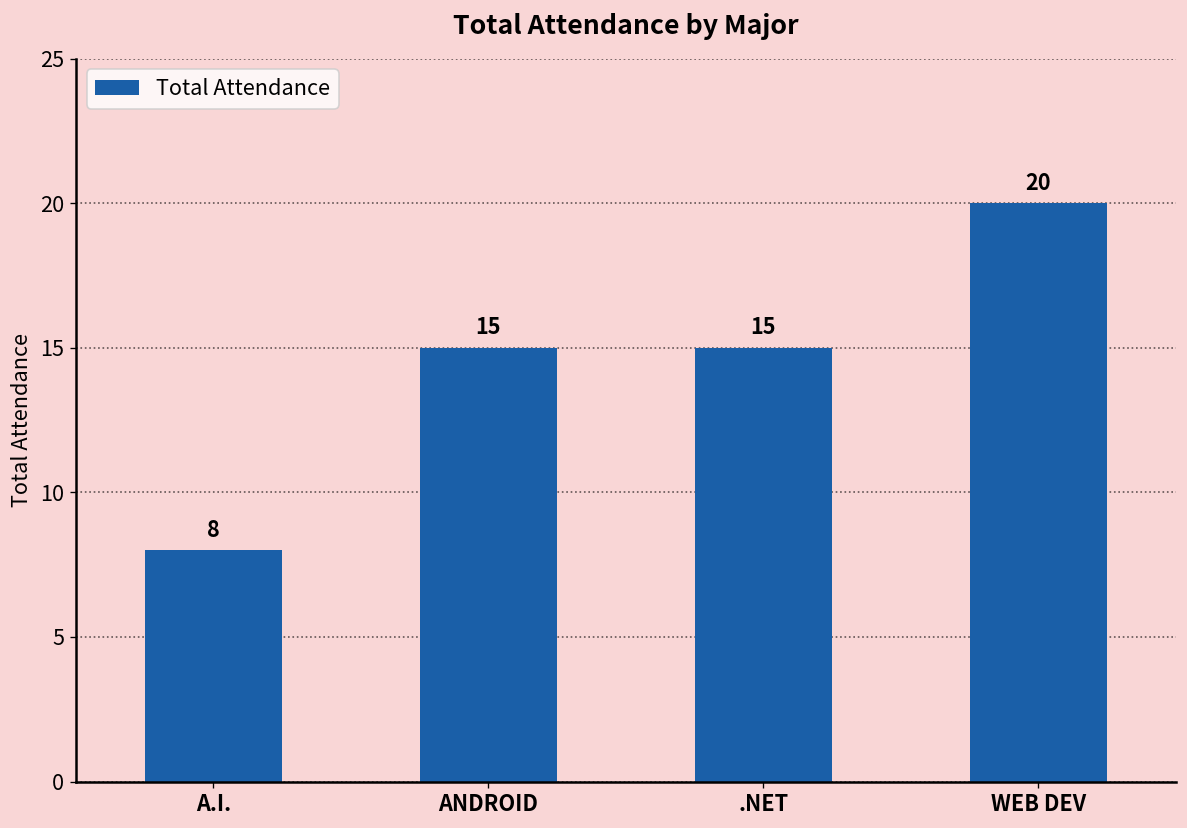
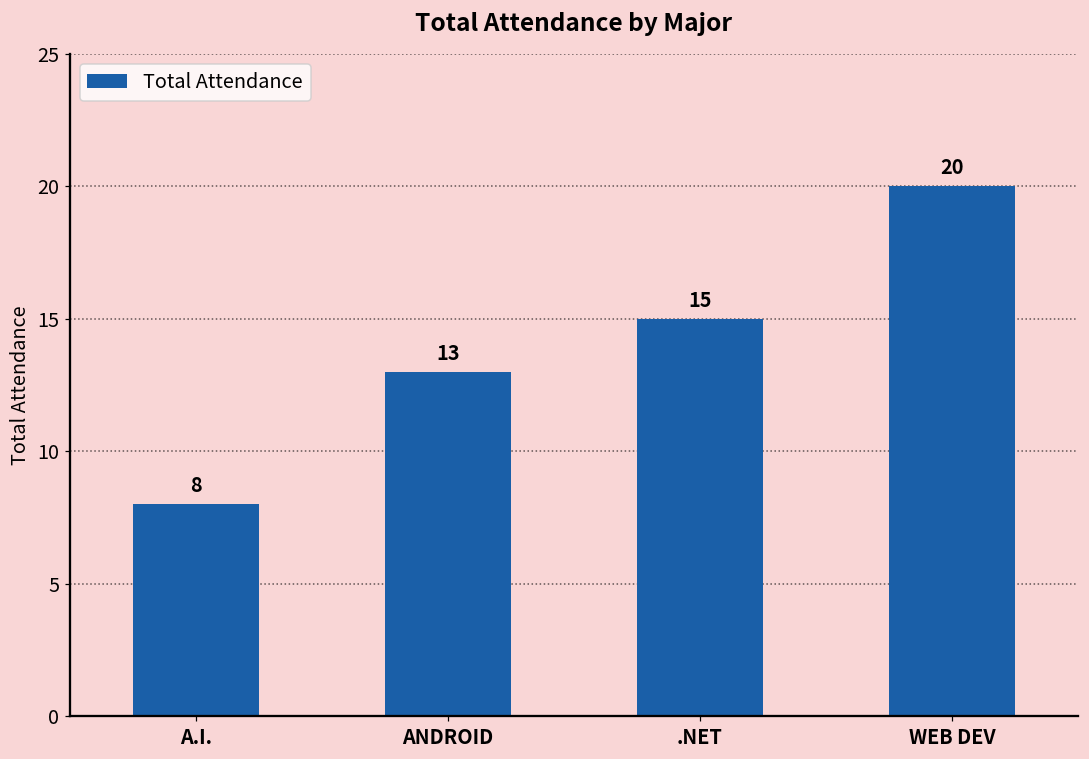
  {
    "A.I.": 8,
-   "ANDROID": 15,
+   "ANDROID": 13,
    ".NET": 15,
    "WEB DEV": 20
  }
